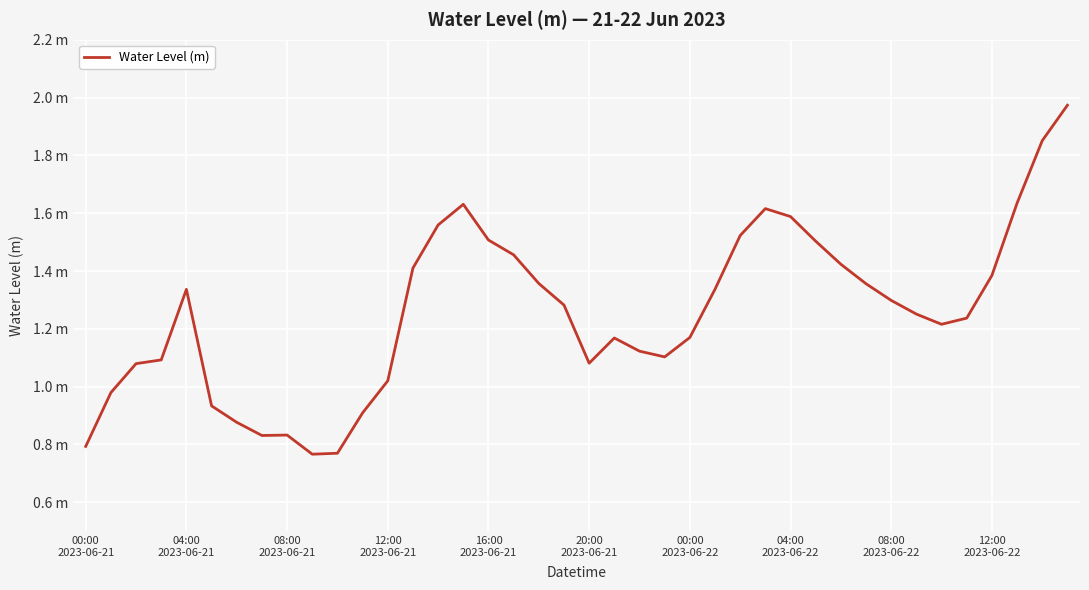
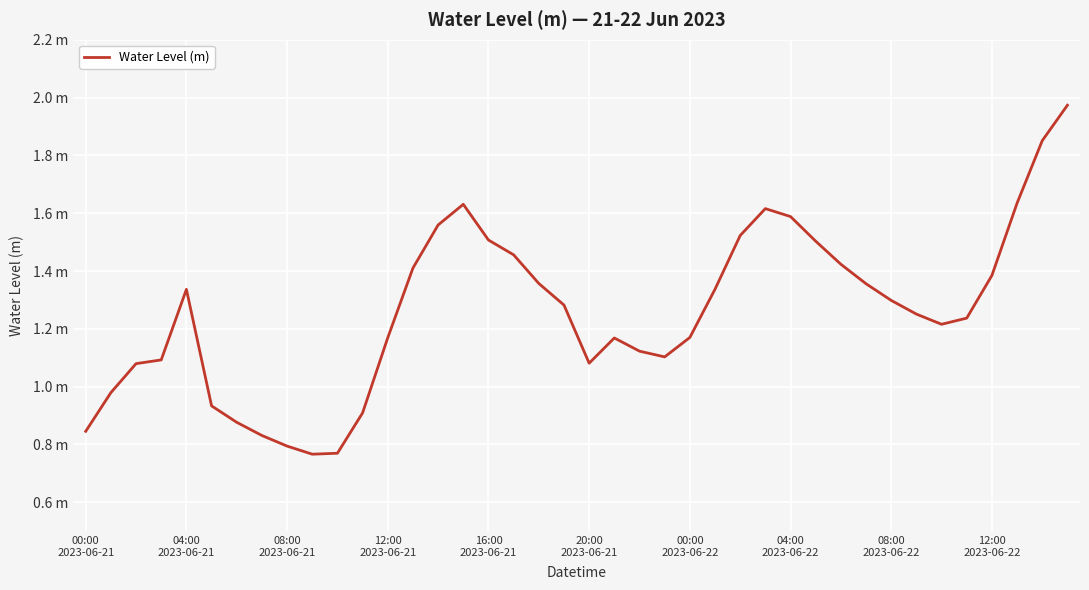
  {
-   "00:00 2023-06-21": "0.79 m",
+   "00:00 2023-06-21": "0.85 m",
    "04:00 2023-06-21": "1.34 m",
-   "08:00 2023-06-21": "0.83 m",
-   "12:00 2023-06-21": "1.02 m",
+   "08:00 2023-06-21": "0.79 m",
+   "12:00 2023-06-21": "1.17 m",
    "16:00 2023-06-21": "1.51 m",
    "20:00 2023-06-21": "1.08 m",
    "00:00 2023-06-22": "1.17 m",
    "04:00 2023-06-22": "1.59 m",
    "08:00 2023-06-22": "1.30 m",
    "12:00 2023-06-22": "1.38 m"
  }
